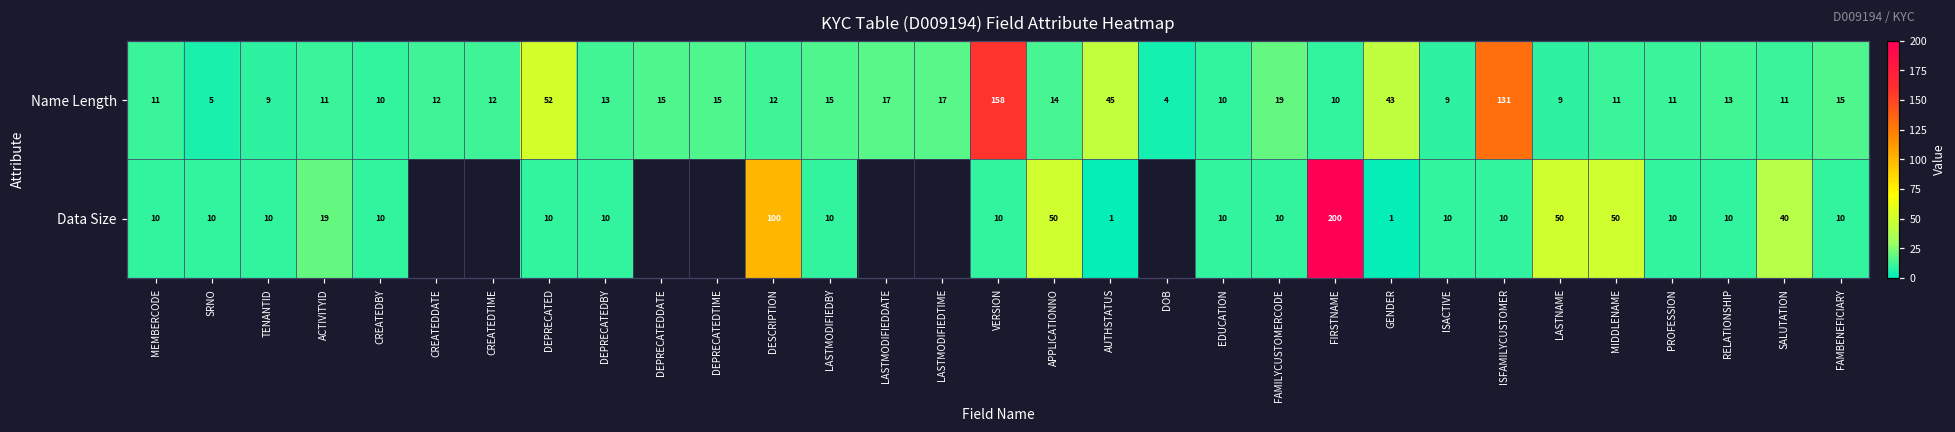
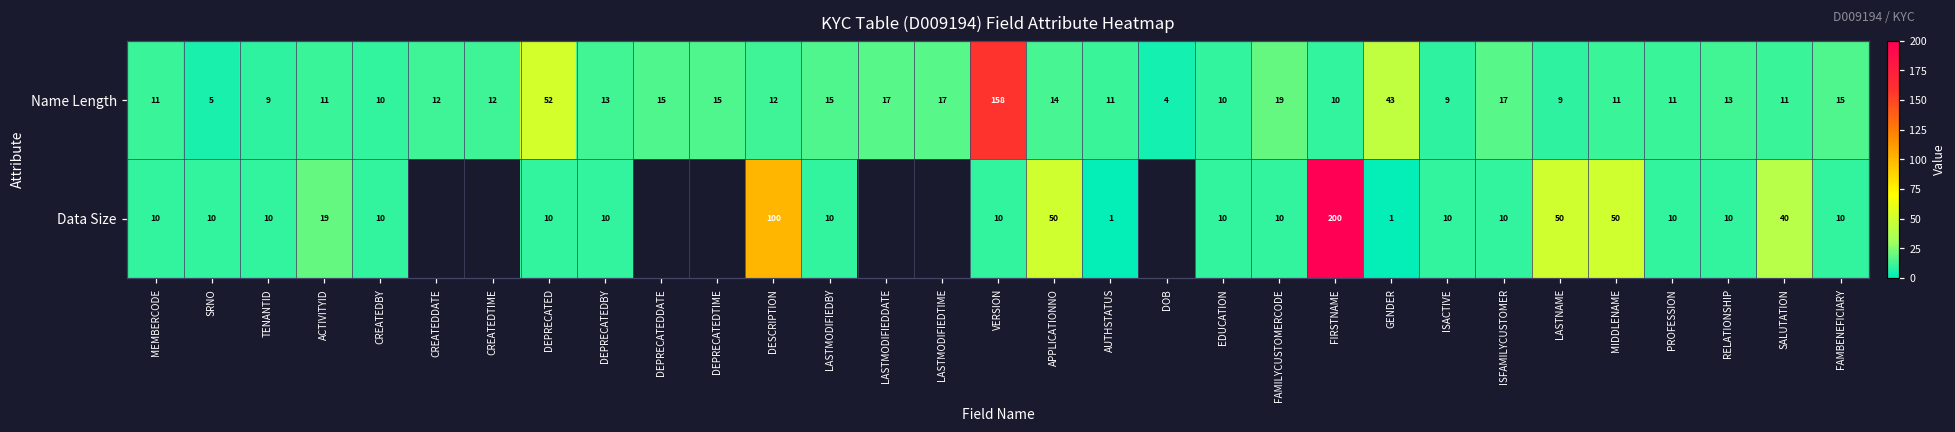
  {
    "Name Length": {
      "MEMBERCODE": 11,
      "SRNO": 5,
      "TENANTID": 9,
      "ACTIVITYID": 11,
      "CREATEDBY": 10,
      "CREATEDDATE": 12,
      "CREATEDTIME": 12,
      "DEPRECATED": 52,
      "DEPRECATEDBY": 13,
      "DEPRECATEDDATE": 15,
      "DEPRECATEDTIME": 15,
      "DESCRIPTION": 12,
      "LASTMODIFIEDBY": 15,
      "LASTMODIFIEDDATE": 17,
      "LASTMODIFIEDTIME": 17,
      "VERSION": 158,
      "APPLICATIONNO": 14,
-     "AUTHSTATUS": 45,
+     "AUTHSTATUS": 11,
      "DOB": 4,
      "EDUCATION": 10,
      "FAMILYCUSTOMERCODE": 19,
      "FIRSTNAME": 10,
      "GENDER": 43,
      "ISACTIVE": 9,
-     "ISFAMILYCUSTOMER": 131,
+     "ISFAMILYCUSTOMER": 17,
      "LASTNAME": 9,
      "MIDDLENAME": 11,
      "PROFESSION": 11,
      "RELATIONSHIP": 13,
      "SALUTATION": 11,
      "FAMBENEFICIARY": 15
    },
    "Data Size": {
      "MEMBERCODE": 10,
      "SRNO": 10,
      "TENANTID": 10,
      "ACTIVITYID": 19,
      "CREATEDBY": 10,
      "DEPRECATED": 10,
      "DEPRECATEDBY": 10,
      "DESCRIPTION": 100,
      "LASTMODIFIEDBY": 10,
      "VERSION": 10,
      "APPLICATIONNO": 50,
      "AUTHSTATUS": 1,
      "EDUCATION": 10,
      "FAMILYCUSTOMERCODE": 10,
      "FIRSTNAME": 200,
      "GENDER": 1,
      "ISACTIVE": 10,
      "ISFAMILYCUSTOMER": 10,
      "LASTNAME": 50,
      "MIDDLENAME": 50,
      "PROFESSION": 10,
      "RELATIONSHIP": 10,
      "SALUTATION": 40,
      "FAMBENEFICIARY": 10
    }
  }
